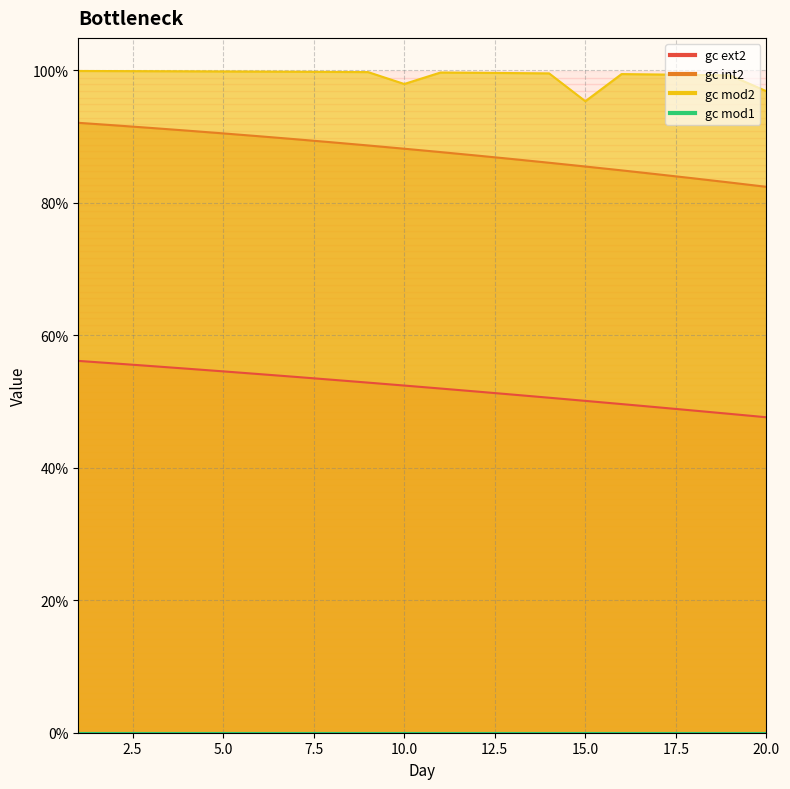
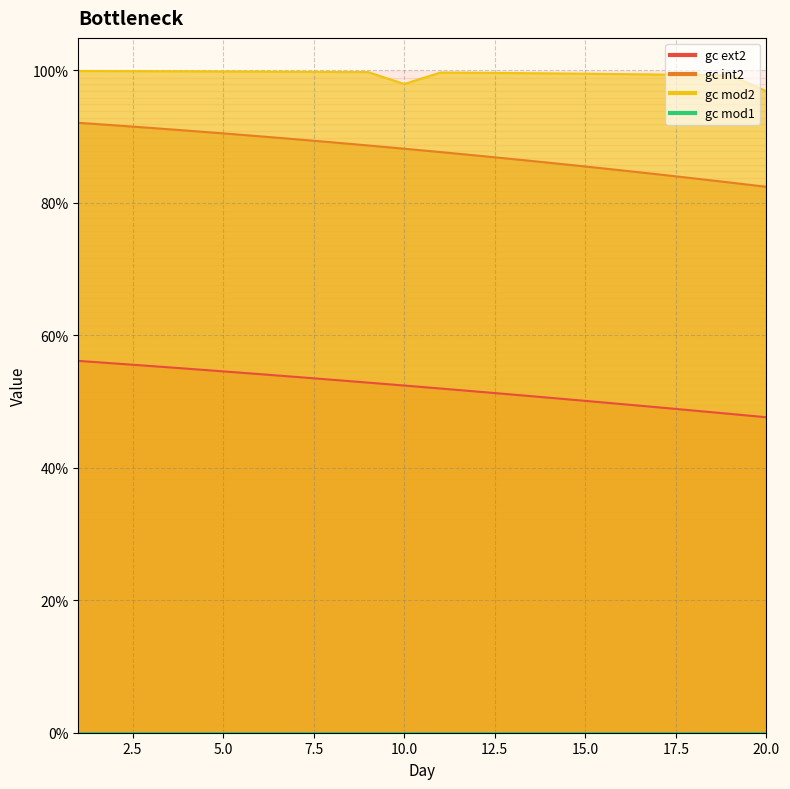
  {
    "gc mod2": {
      "5.0": "100%",
      "10.0": "98%",
-     "15.0": "95%",
+     "15.0": "99%",
      "20.0": "97%"
    },
    "gc mod1": {
      "5.0": "0%",
      "10.0": "0%",
      "15.0": "0%",
      "20.0": "0%"
    }
  }
